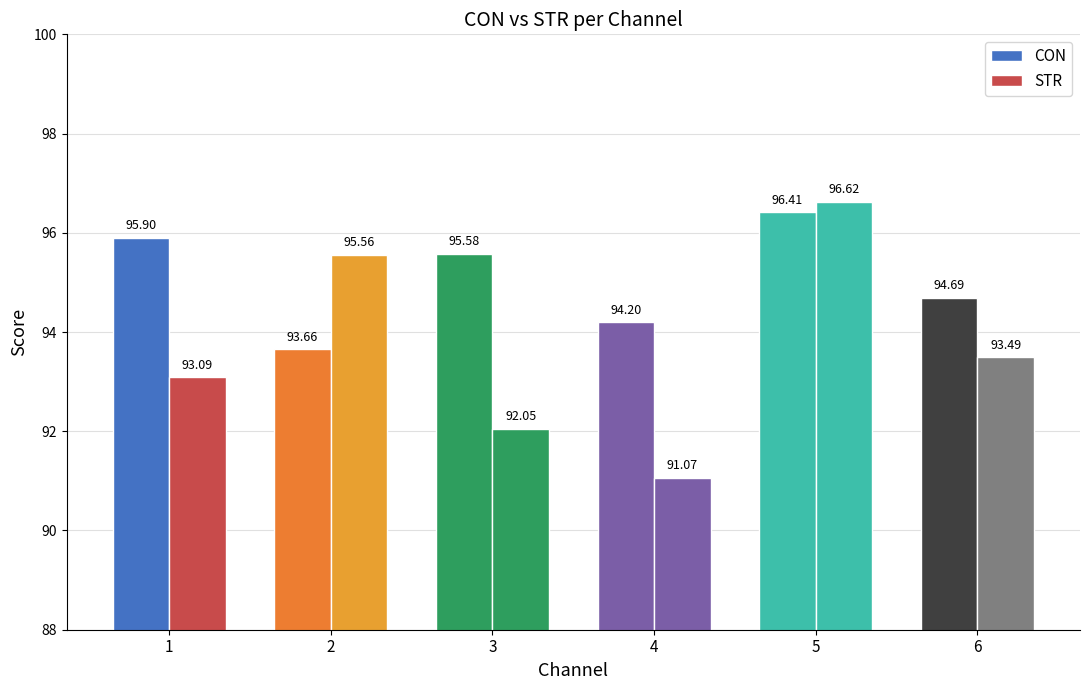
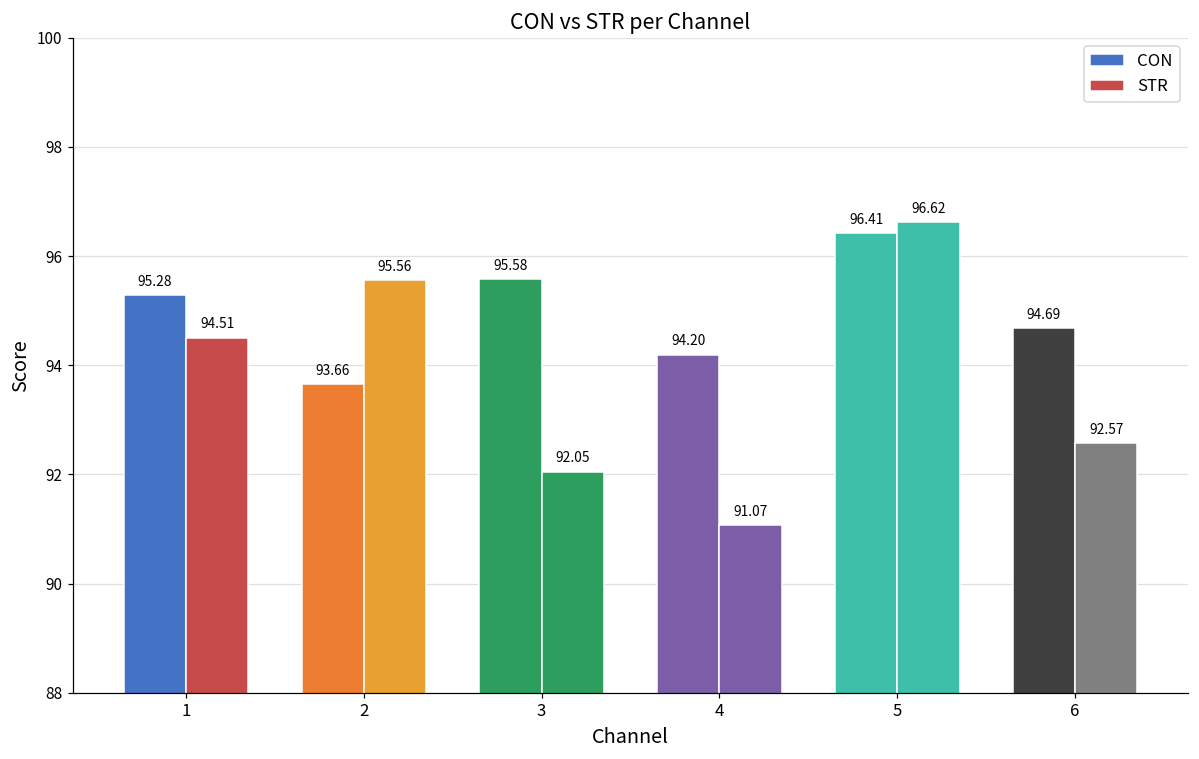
  {
    "CON": {
-     "1": 95.90,
+     "1": 95.28,
      "2": 93.66,
      "3": 95.58,
      "4": 94.20,
      "5": 96.41,
      "6": 94.69
    },
    "STR": {
-     "1": 93.09,
+     "1": 94.51,
      "2": 95.56,
      "3": 92.05,
      "4": 91.07,
      "5": 96.62,
-     "6": 93.49
+     "6": 92.57
    }
  }
